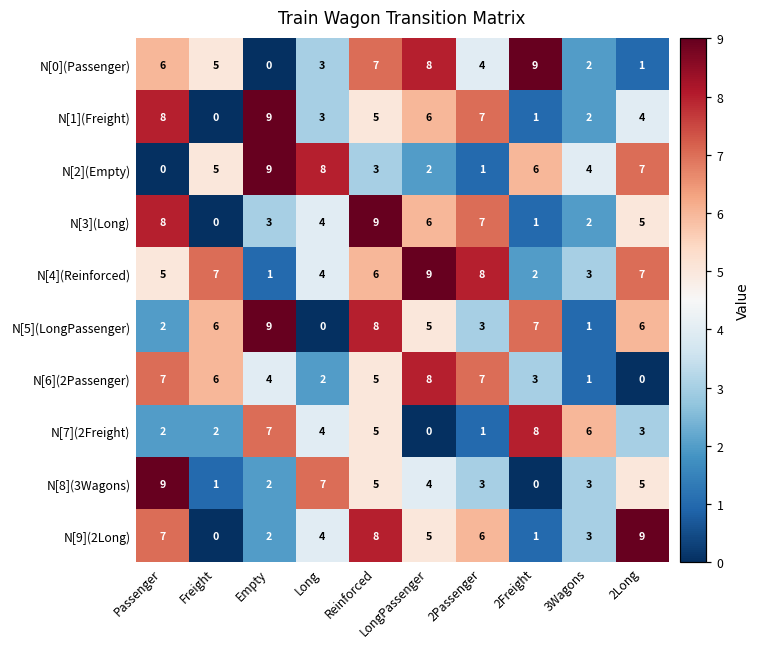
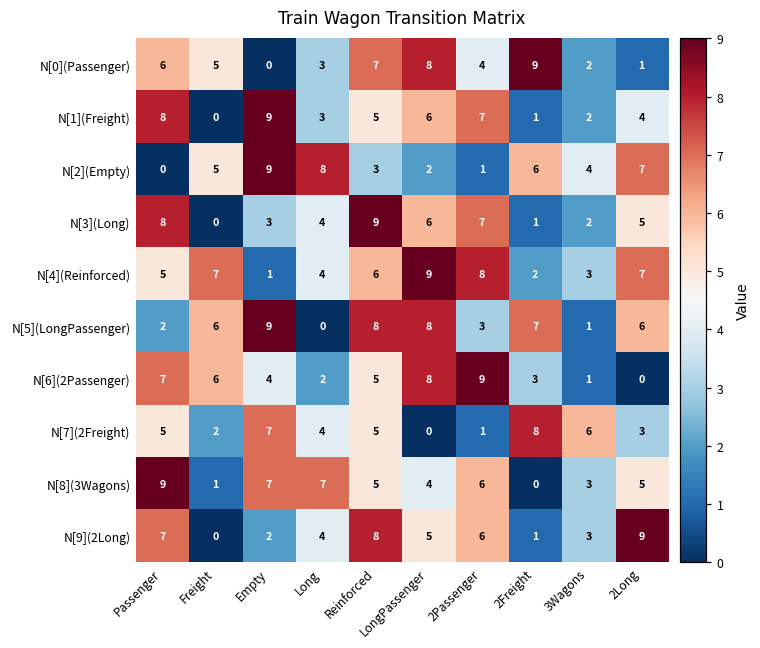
  {
    "N[0](Passenger)": {
      "Passenger": 6,
      "Freight": 5,
      "Empty": 0,
      "Long": 3,
      "Reinforced": 7,
      "LongPassenger": 8,
      "2Passenger": 4,
      "2Freight": 9,
      "3Wagons": 2,
      "2Long": 1
    },
    "N[1](Freight)": {
      "Passenger": 8,
      "Freight": 0,
      "Empty": 9,
      "Long": 3,
      "Reinforced": 5,
      "LongPassenger": 6,
      "2Passenger": 7,
      "2Freight": 1,
      "3Wagons": 2,
      "2Long": 4
    },
    "N[2](Empty)": {
      "Passenger": 0,
      "Freight": 5,
      "Empty": 9,
      "Long": 8,
      "Reinforced": 3,
      "LongPassenger": 2,
      "2Passenger": 1,
      "2Freight": 6,
      "3Wagons": 4,
      "2Long": 7
    },
    "N[3](Long)": {
      "Passenger": 8,
      "Freight": 0,
      "Empty": 3,
      "Long": 4,
      "Reinforced": 9,
      "LongPassenger": 6,
      "2Passenger": 7,
      "2Freight": 1,
      "3Wagons": 2,
      "2Long": 5
    },
    "N[4](Reinforced)": {
      "Passenger": 5,
      "Freight": 7,
      "Empty": 1,
      "Long": 4,
      "Reinforced": 6,
      "LongPassenger": 9,
      "2Passenger": 8,
      "2Freight": 2,
      "3Wagons": 3,
      "2Long": 7
    },
    "N[5](LongPassenger)": {
      "Passenger": 2,
      "Freight": 6,
      "Empty": 9,
      "Long": 0,
      "Reinforced": 8,
-     "LongPassenger": 5,
+     "LongPassenger": 8,
      "2Passenger": 3,
      "2Freight": 7,
      "3Wagons": 1,
      "2Long": 6
    },
    "N[6](2Passenger)": {
      "Passenger": 7,
      "Freight": 6,
      "Empty": 4,
      "Long": 2,
      "Reinforced": 5,
      "LongPassenger": 8,
-     "2Passenger": 7,
+     "2Passenger": 9,
      "2Freight": 3,
      "3Wagons": 1,
      "2Long": 0
    },
    "N[7](2Freight)": {
-     "Passenger": 2,
+     "Passenger": 5,
      "Freight": 2,
      "Empty": 7,
      "Long": 4,
      "Reinforced": 5,
      "LongPassenger": 0,
      "2Passenger": 1,
      "2Freight": 8,
      "3Wagons": 6,
      "2Long": 3
    },
    "N[8](3Wagons)": {
      "Passenger": 9,
      "Freight": 1,
-     "Empty": 2,
+     "Empty": 7,
      "Long": 7,
      "Reinforced": 5,
      "LongPassenger": 4,
-     "2Passenger": 3,
+     "2Passenger": 6,
      "2Freight": 0,
      "3Wagons": 3,
      "2Long": 5
    },
    "N[9](2Long)": {
      "Passenger": 7,
      "Freight": 0,
      "Empty": 2,
      "Long": 4,
      "Reinforced": 8,
      "LongPassenger": 5,
      "2Passenger": 6,
      "2Freight": 1,
      "3Wagons": 3,
      "2Long": 9
    }
  }
